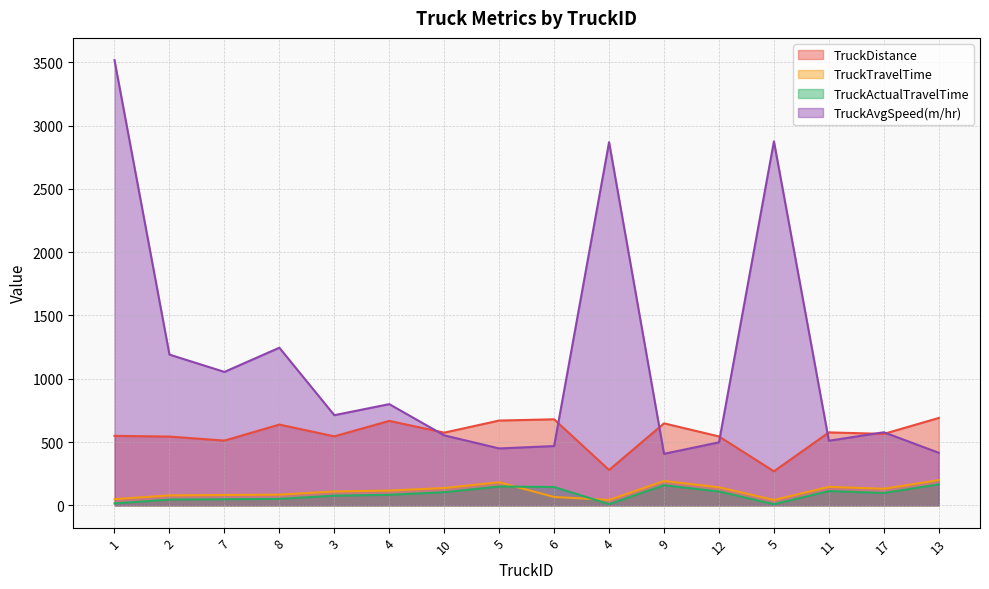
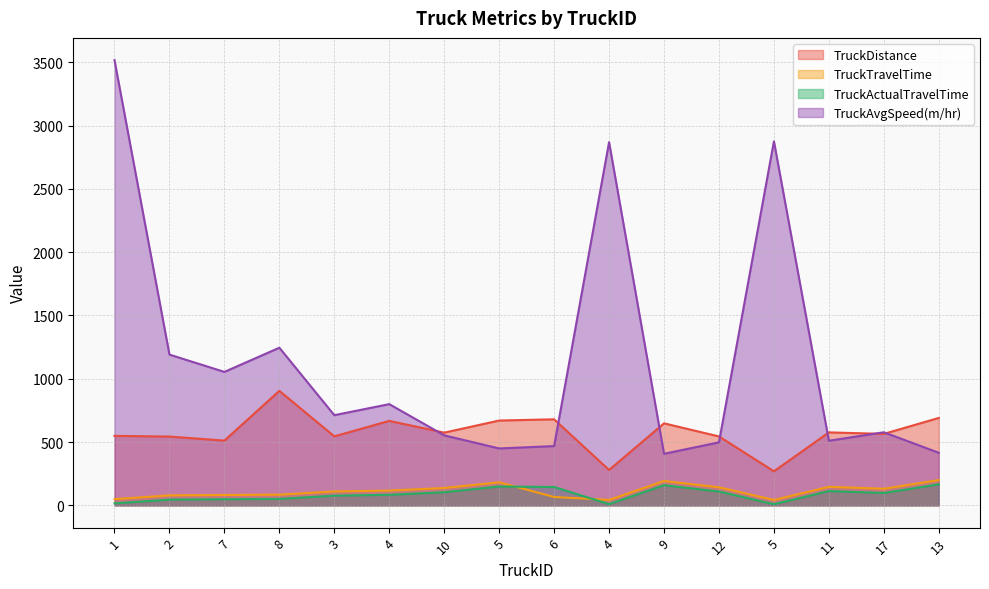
  {
    "TruckDistance": {
      "1": 550,
      "2": 540,
      "7": 510,
-     "8": 640,
+     "8": 900,
      "3": 550,
      "10": 570,
      "6": 680,
      "9": 650,
      "12": 540,
      "11": 580,
      "13": 690
    },
    "TruckTravelTime": {
      "1": 50,
      "2": 80,
      "7": 80,
      "8": 80,
      "3": 110,
      "10": 140,
      "6": 70,
      "9": 190,
      "12": 140,
      "11": 150,
      "17": 130,
      "13": 200
    },
    "TruckActualTravelTime": {
      "1": 20,
      "2": 50,
      "7": 50,
      "8": 50,
      "3": 80,
      "10": 100,
      "6": 150,
      "9": 160,
      "12": 110,
      "11": 110,
      "17": 100,
      "13": 170
    },
    "TruckAvgSpeed(m/hr)": {
      "1": 3520,
      "2": 1190,
      "7": 1050,
      "8": 1250,
      "3": 710,
      "10": 550,
      "6": 470,
      "9": 410,
      "12": 500,
      "11": 510,
      "13": 420
    }
  }
